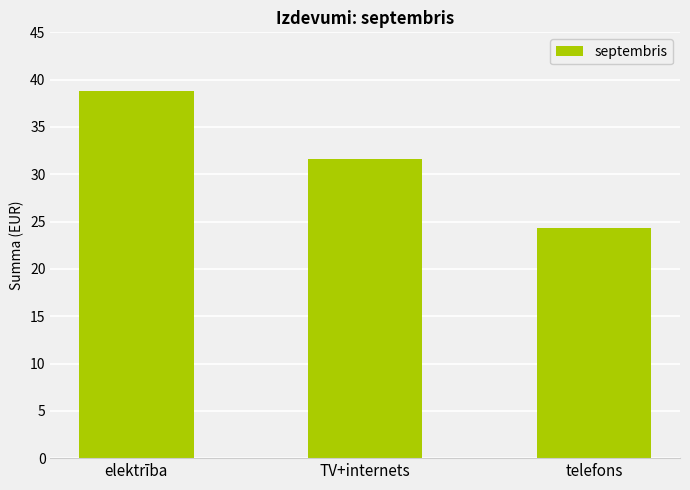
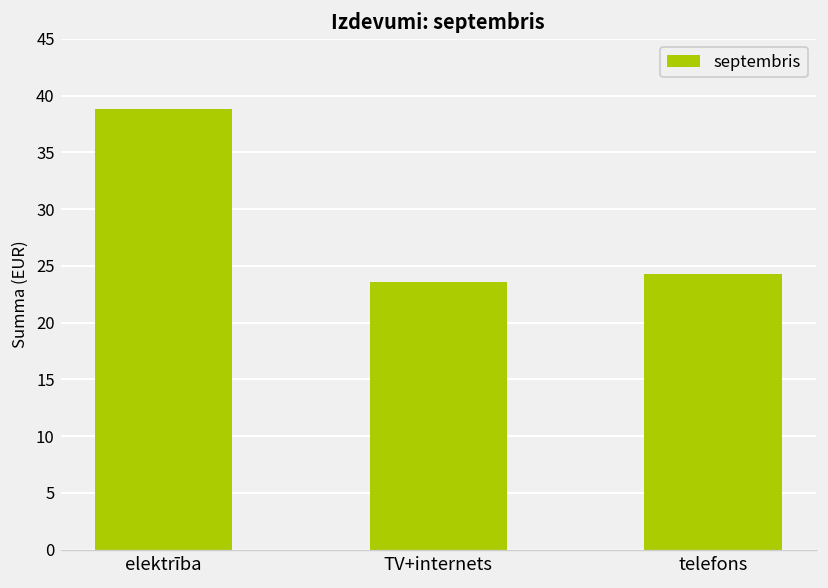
  {
    "elektrība": 39,
-   "TV+internets": 32,
+   "TV+internets": 24,
    "telefons": 24
  }
